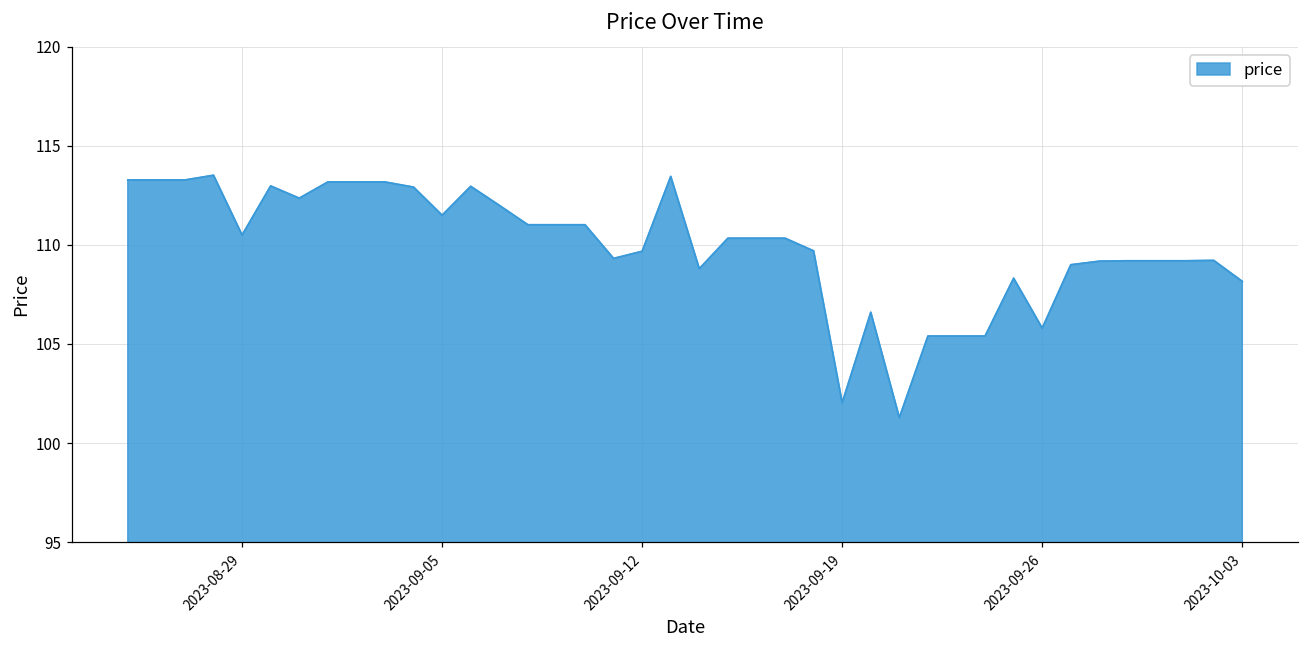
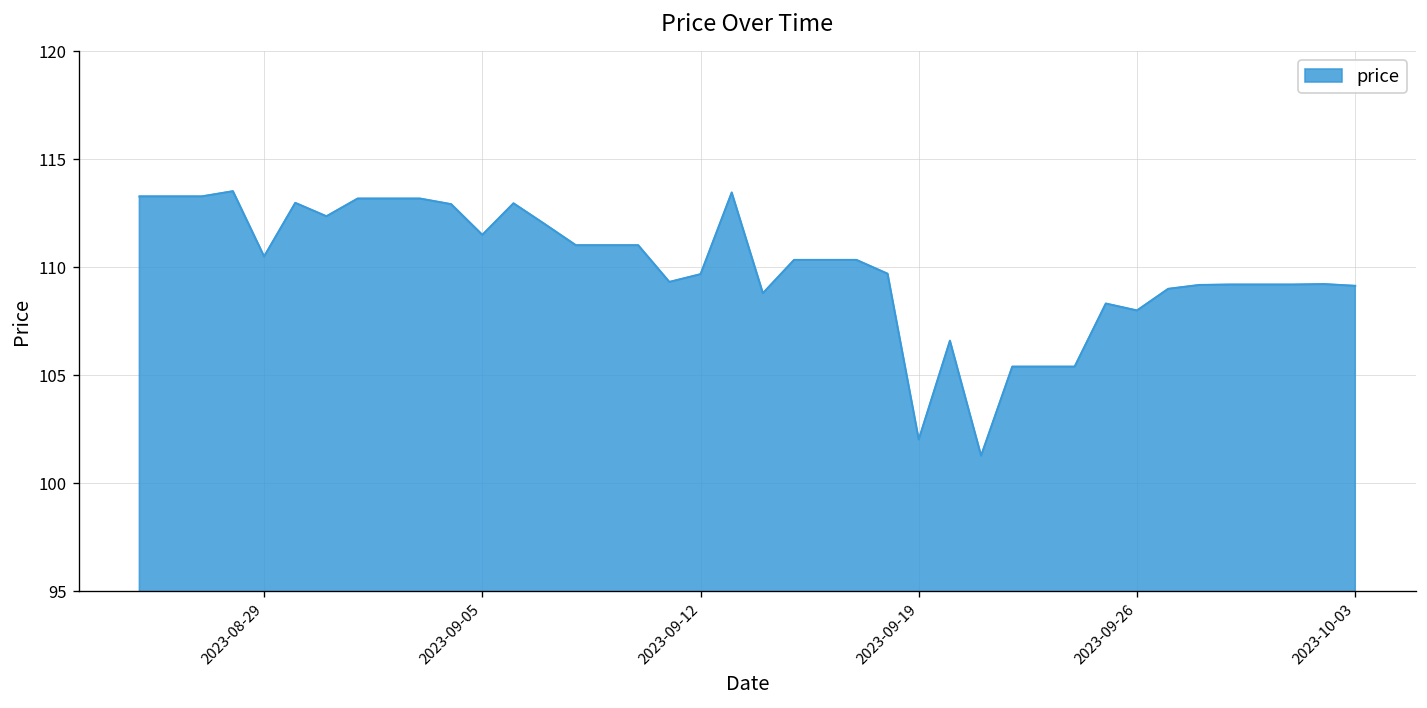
  {
    "2023-08-29": 110.5,
    "2023-09-05": 111.5,
    "2023-09-12": 109.7,
    "2023-09-19": 102.0,
-   "2023-09-26": 105.8,
-   "2023-10-03": 108.2
+   "2023-09-26": 108.0,
+   "2023-10-03": 109.1
  }
